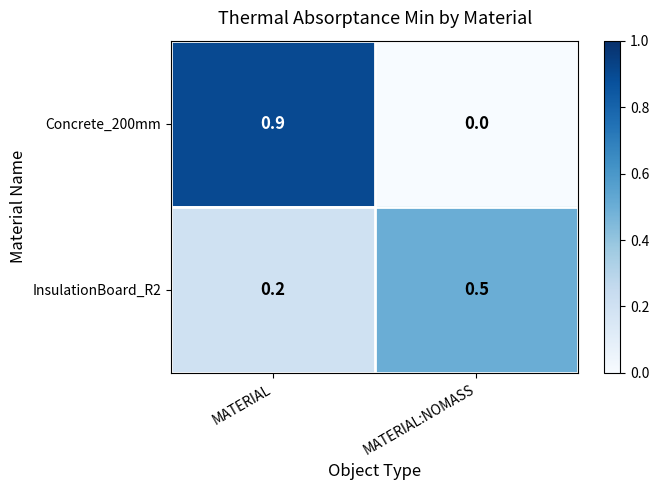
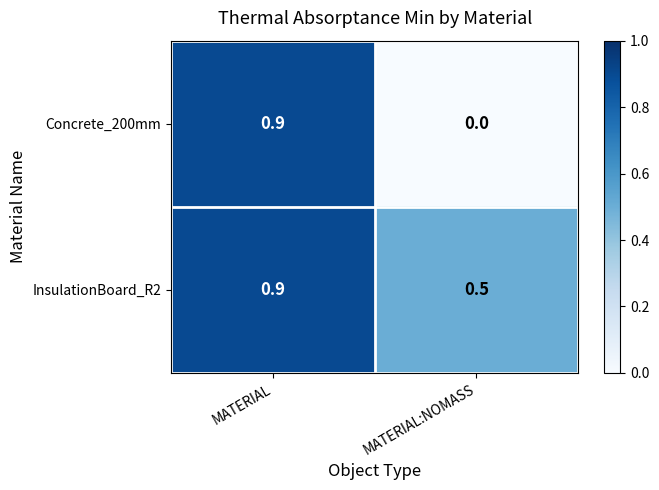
  {
    "Concrete_200mm": {
      "MATERIAL": 0.9,
      "MATERIAL:NOMASS": 0.0
    },
    "InsulationBoard_R2": {
-     "MATERIAL": 0.2,
+     "MATERIAL": 0.9,
      "MATERIAL:NOMASS": 0.5
    }
  }
